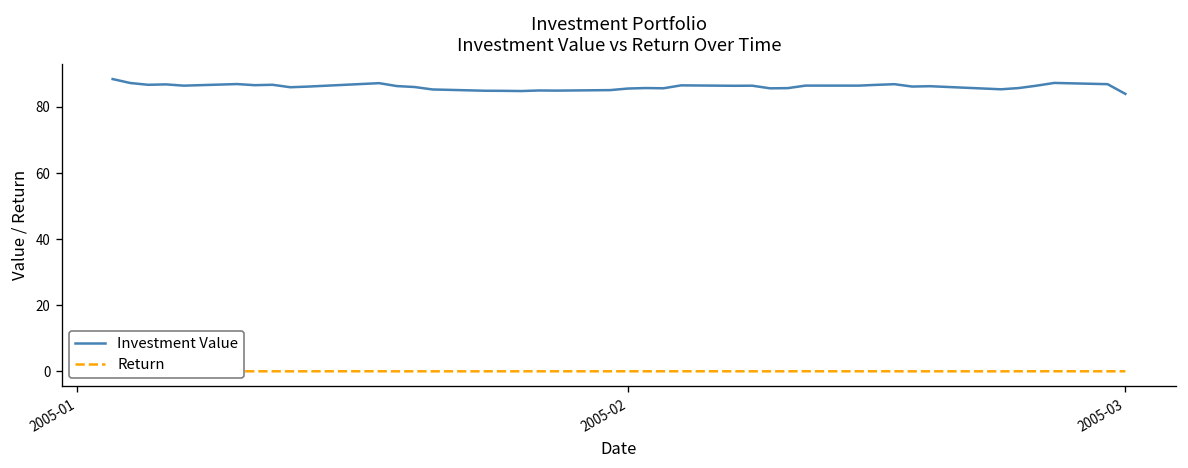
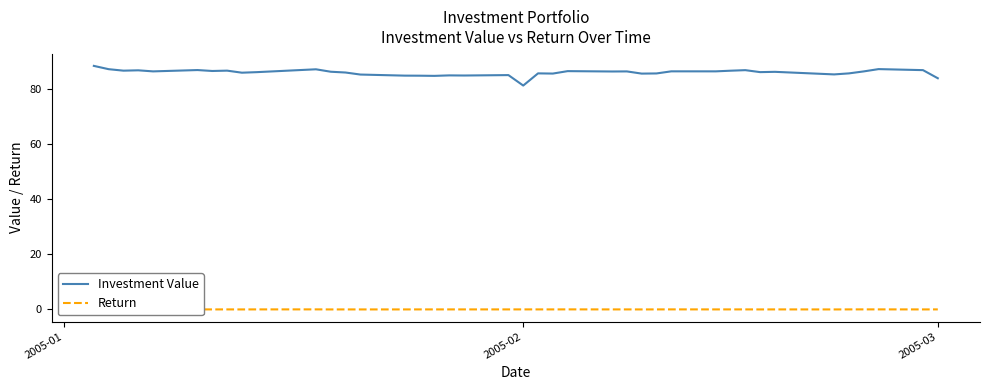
  {
    "Investment Value": {
-     "2005-02": 86,
+     "2005-02": 81,
      "2005-03": 84
    },
    "Return": {
      "2005-02": 0,
      "2005-03": 0
    }
  }
